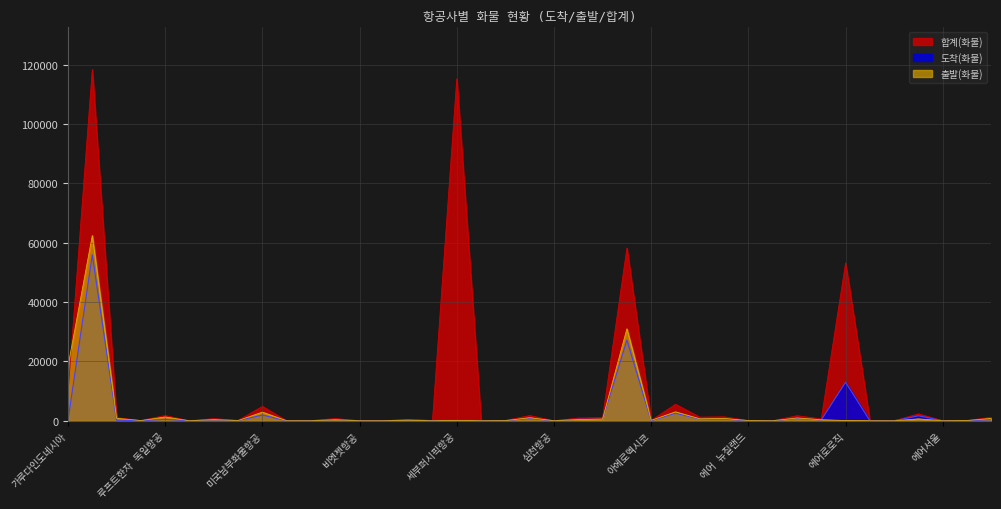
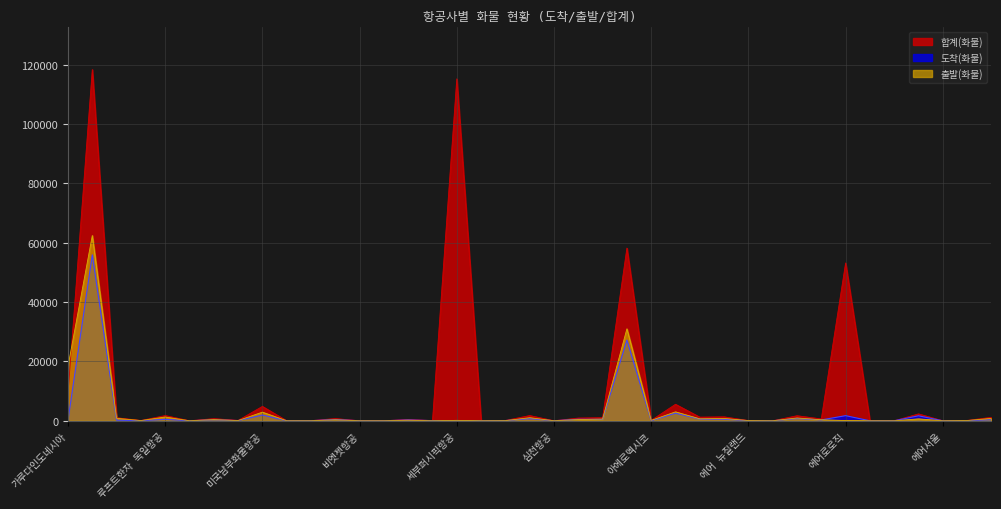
  {
    "합계(화물)": {
      "가루다인도네시아": 9000,
      "미국남부화물항공": 5000,
      "세부퍼시픽항공": 115000,
      "에어로로직": 53000
    },
    "도착(화물)": {
      "가루다인도네시아": 0,
      "미국남부화물항공": 2000,
-     "에어로로직": 13000
+     "에어로로직": 2000
    },
    "출발(화물)": {
      "가루다인도네시아": 18000,
      "미국남부화물항공": 3000,
      "에어로로직": 0
    }
  }
